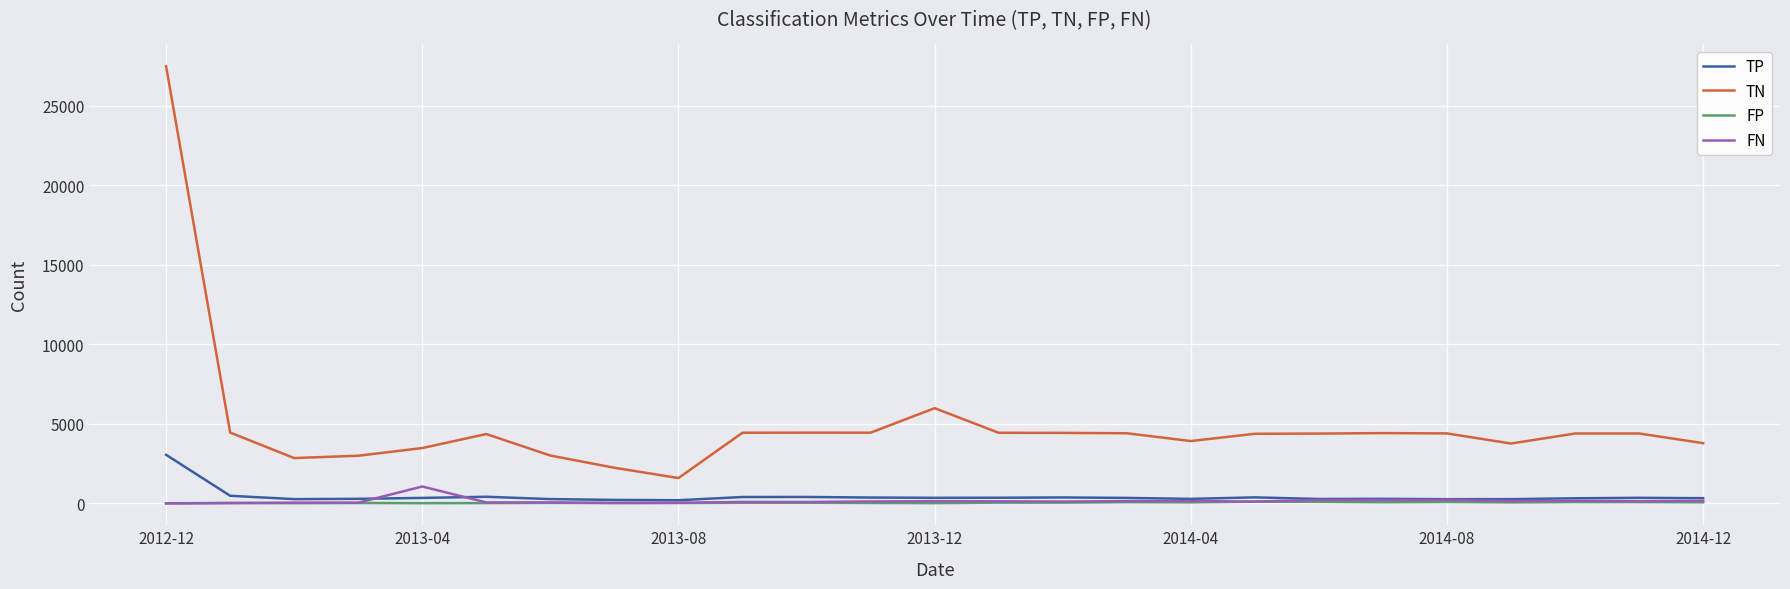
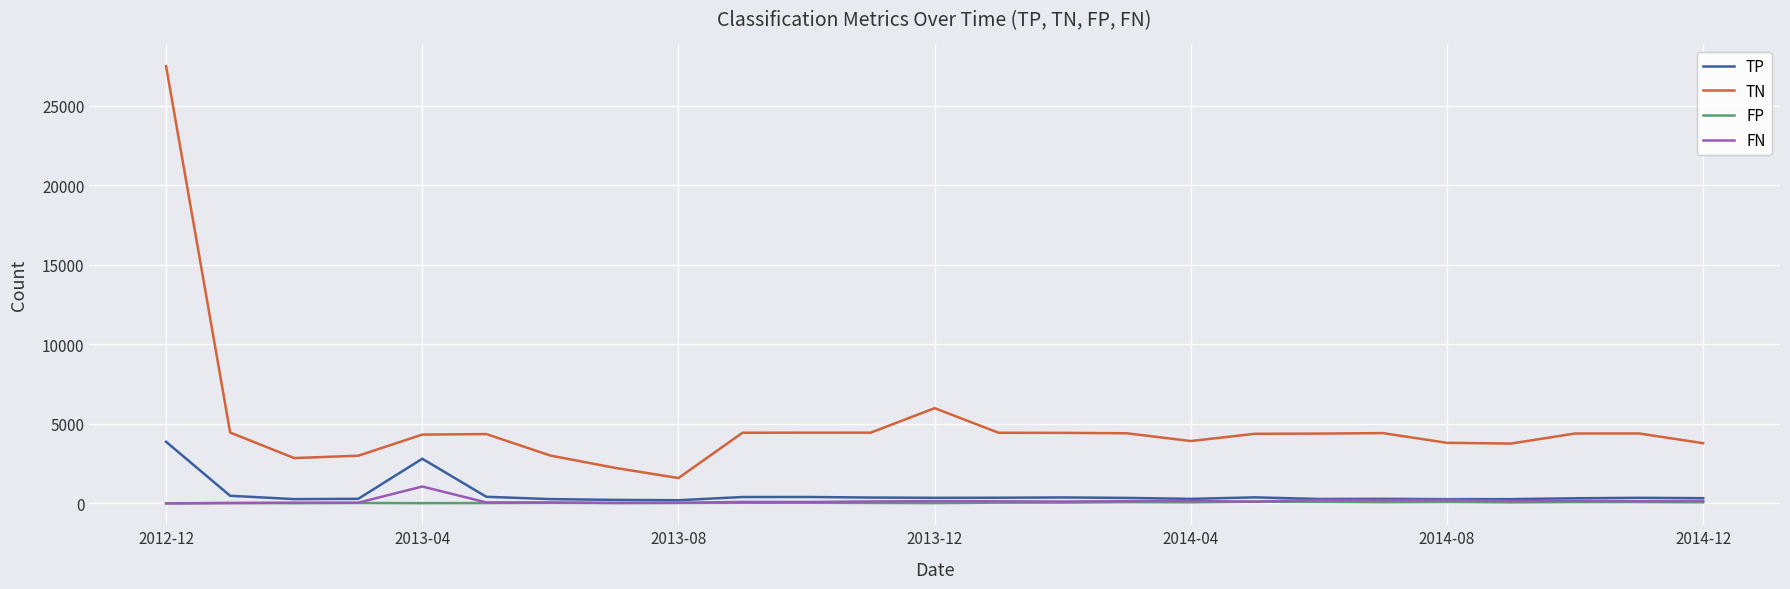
  {
    "TP": {
-     "2012-12": 3100,
-     "2013-04": 300,
+     "2012-12": 3900,
+     "2013-04": 2800,
      "2013-08": 200,
      "2013-12": 400,
      "2014-12": 300
    },
    "TN": {
      "2012-12": 27500,
-     "2013-04": 3500,
+     "2013-04": 4300,
      "2013-08": 1600,
      "2013-12": 6000,
      "2014-04": 3900,
-     "2014-08": 4400,
+     "2014-08": 3800,
      "2014-12": 3800
    },
    "FP": {
      "2013-04": 0
    },
    "FN": {
      "2013-04": 1100
    }
  }
